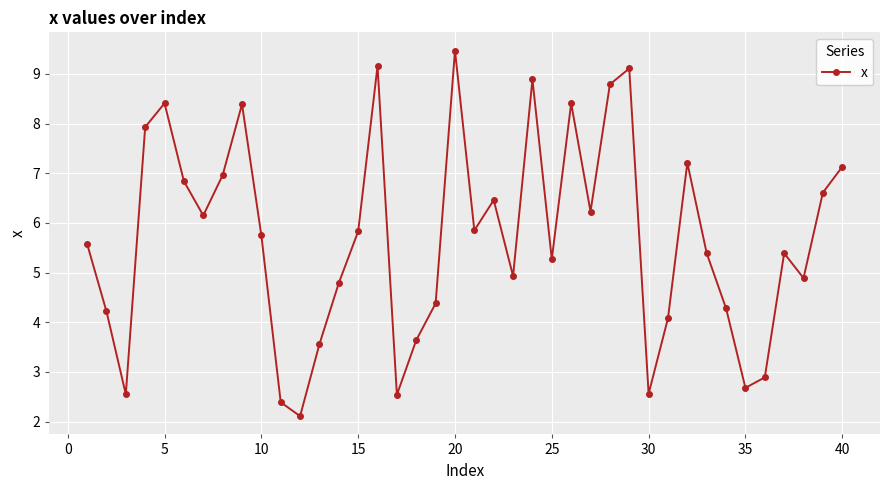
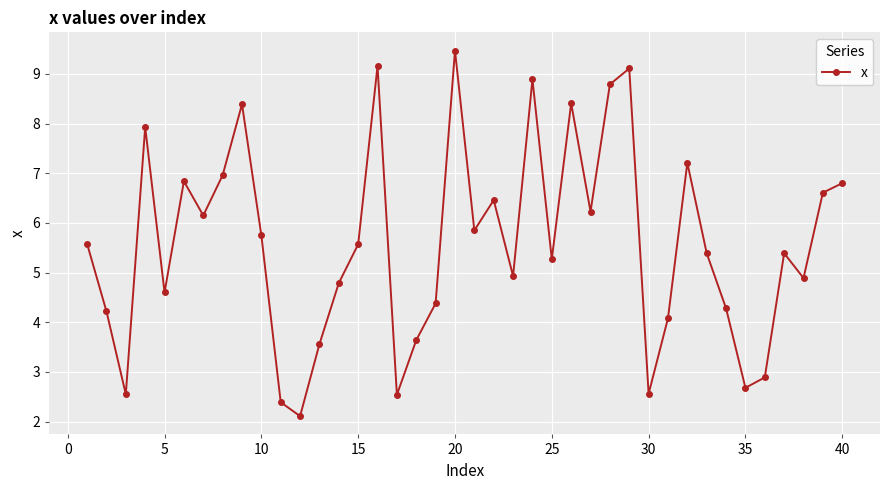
  {
-   "5": 8.4,
+   "5": 4.6,
    "10": 5.8,
-   "15": 5.8,
+   "15": 5.6,
    "20": 9.5,
    "25": 5.3,
    "30": 2.6,
    "35": 2.7,
-   "40": 7.1
+   "40": 6.8
  }
